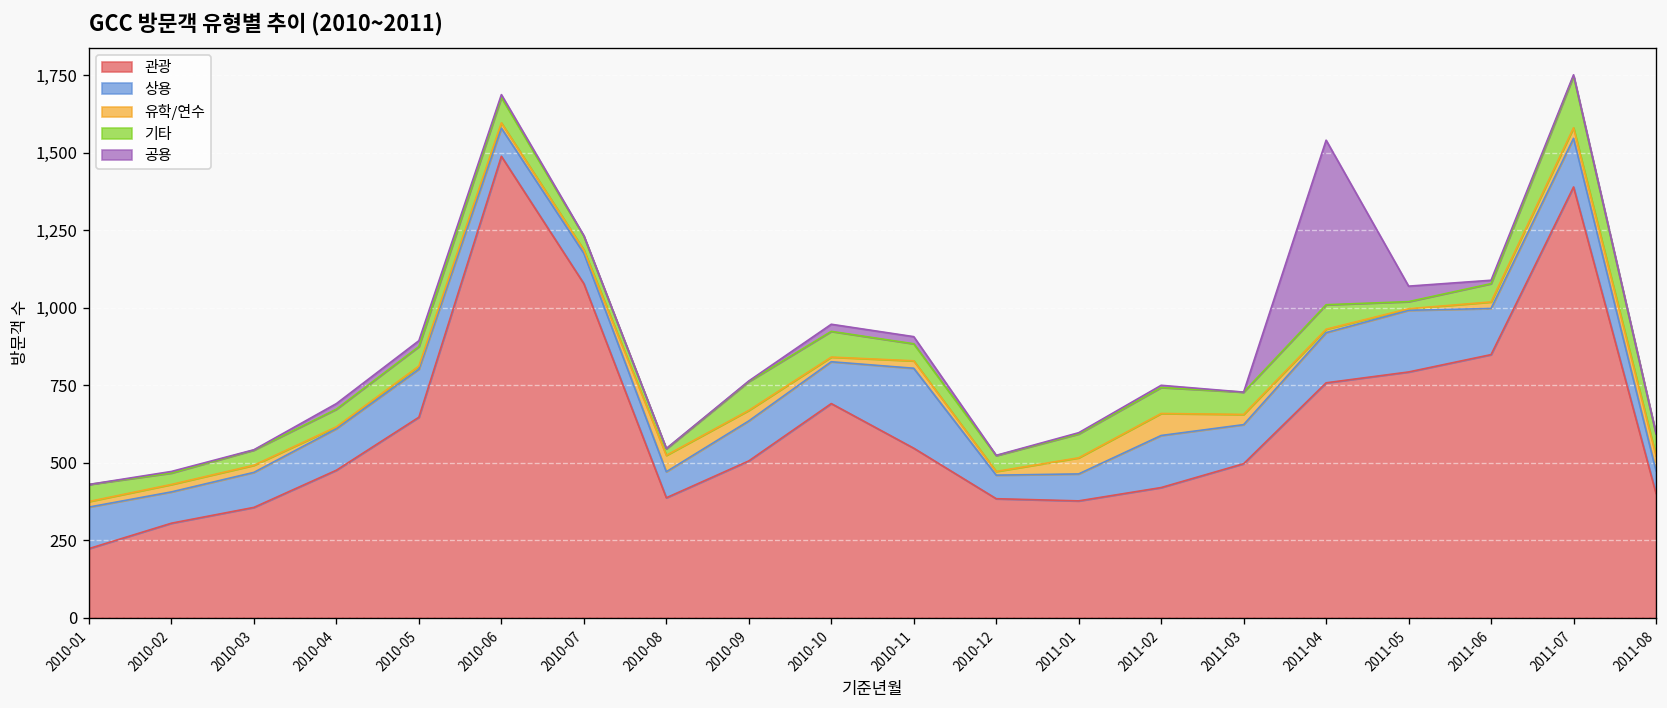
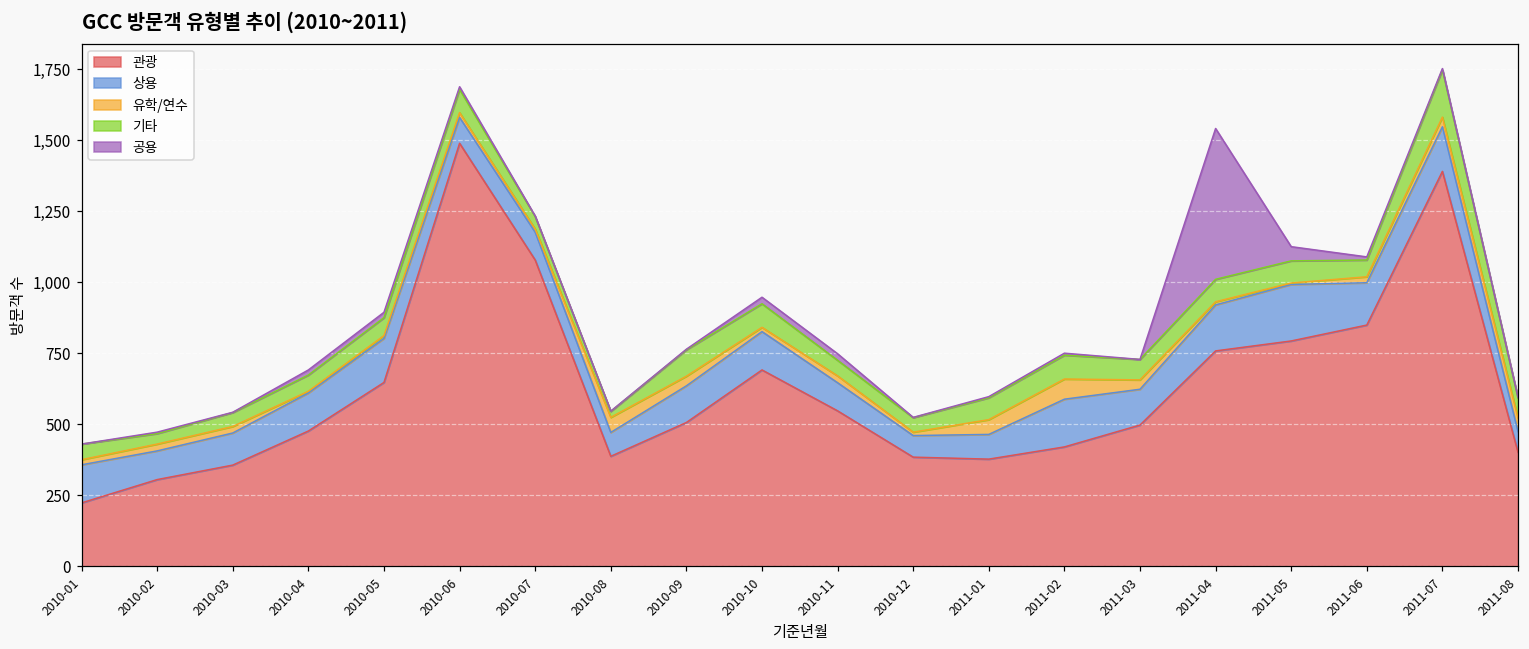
  {
    "관광": {
      "2010-01": "220",
      "2010-02": "310",
      "2010-03": "360",
      "2010-04": "480",
      "2010-05": "650",
      "2010-06": "1,490",
      "2010-07": "1,080",
      "2010-08": "390",
      "2010-09": "510",
      "2010-10": "690",
      "2010-11": "550",
      "2010-12": "380",
      "2011-01": "380",
      "2011-02": "420",
      "2011-03": "500",
      "2011-04": "760",
      "2011-05": "790",
      "2011-06": "850",
      "2011-07": "1,390",
      "2011-08": "400"
    },
    "상용": {
      "2010-01": "130",
      "2010-02": "100",
      "2010-03": "110",
      "2010-05": "160",
      "2010-06": "90",
      "2010-07": "100",
      "2010-08": "80",
      "2010-09": "130",
      "2010-10": "140",
-     "2010-11": "260",
+     "2010-11": "100",
      "2010-12": "80",
      "2011-01": "90",
      "2011-02": "170",
      "2011-03": "130",
      "2011-04": "160",
      "2011-06": "150",
      "2011-07": "160",
      "2011-08": "70"
    },
    "유학/연수": {
      "2010-01": "20",
      "2010-02": "20",
      "2010-03": "20",
      "2010-05": "10",
      "2010-06": "20",
      "2010-07": "10",
      "2010-08": "50",
      "2010-09": "30",
      "2010-10": "20",
      "2010-11": "20",
      "2010-12": "10",
      "2011-01": "50",
      "2011-02": "70",
      "2011-03": "30",
      "2011-04": "10",
      "2011-06": "20",
      "2011-07": "30",
      "2011-08": "50"
    },
    "기타": {
      "2010-04": "60",
      "2010-05": "60",
      "2010-10": "80",
      "2010-11": "60",
      "2011-04": "80",
-     "2011-05": "20",
+     "2011-05": "80",
      "2011-06": "60"
    },
    "공용": {
      "2010-04": "20",
      "2010-05": "20",
      "2010-10": "20",
      "2010-11": "20",
      "2011-04": "530",
      "2011-05": "50",
      "2011-06": "10"
    }
  }
